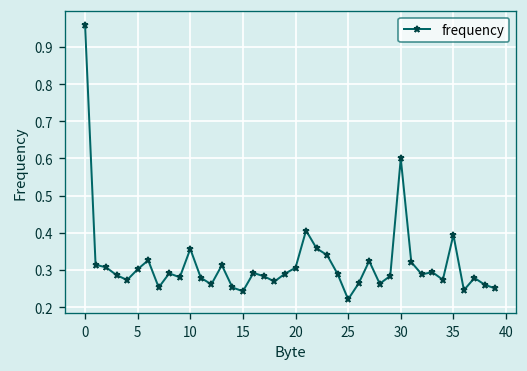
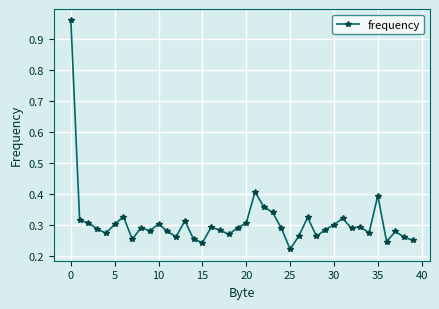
  {
    "0": 0.96,
    "5": 0.30,
-   "10": 0.36,
+   "10": 0.30,
    "15": 0.24,
    "20": 0.31,
    "25": 0.22,
-   "30": 0.6,
+   "30": 0.3,
    "35": 0.39
  }
